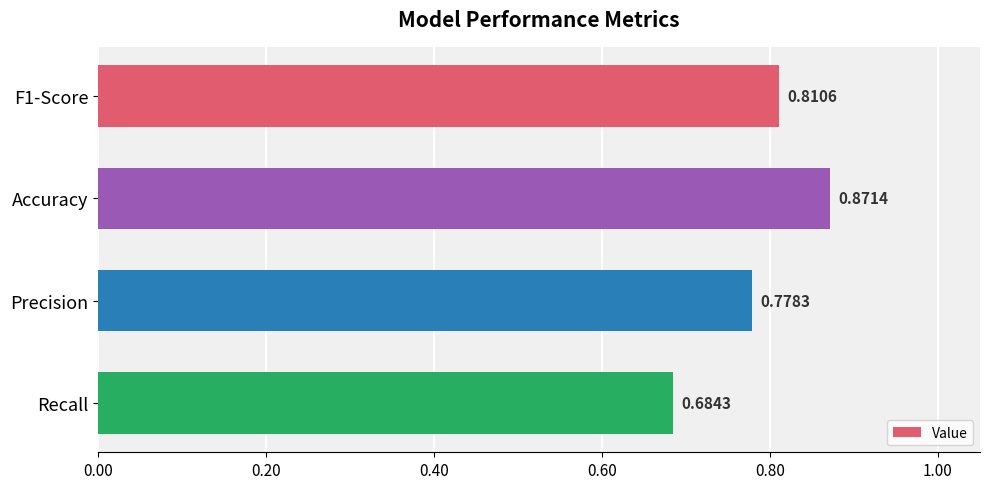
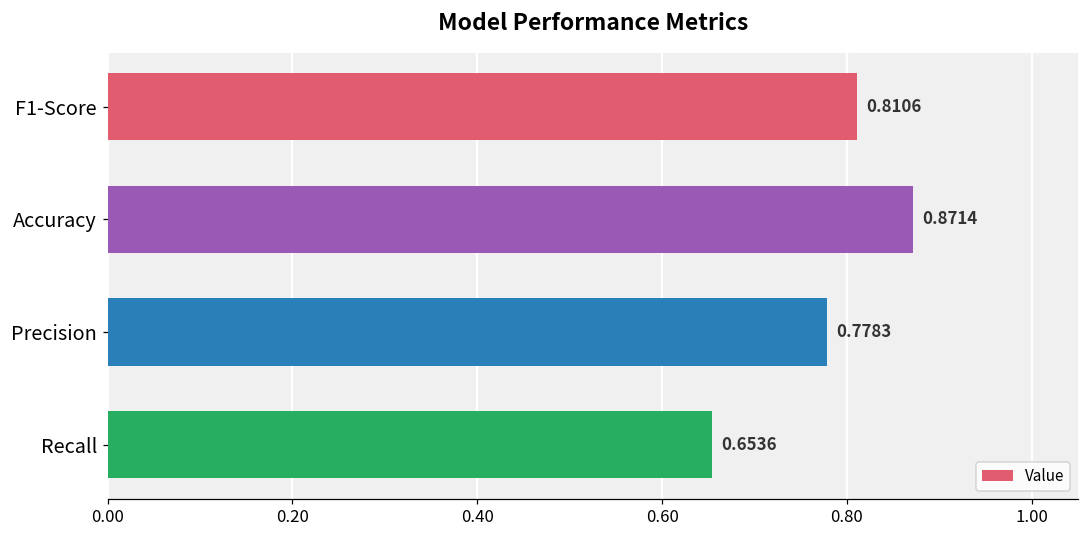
  {
    "F1-Score": 0.8106,
    "Accuracy": 0.8714,
    "Precision": 0.7783,
-   "Recall": 0.6843
+   "Recall": 0.6536
  }
